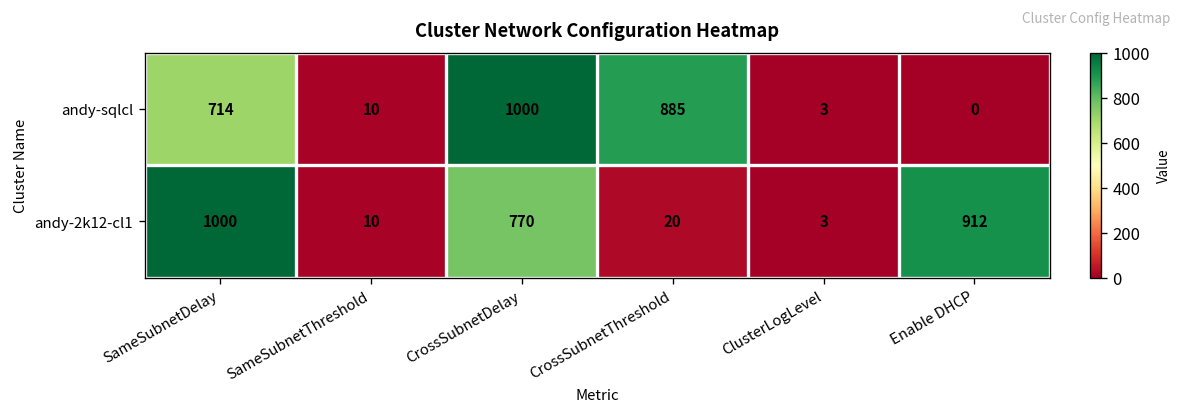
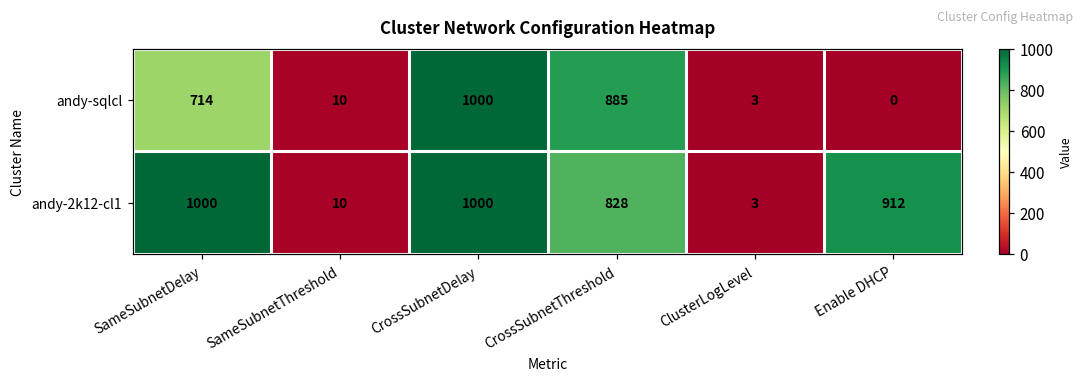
  {
    "andy-sqlcl": {
      "SameSubnetDelay": 714,
      "SameSubnetThreshold": 10,
      "CrossSubnetDelay": 1000,
      "CrossSubnetThreshold": 885,
      "ClusterLogLevel": 3,
      "Enable DHCP": 0
    },
    "andy-2k12-cl1": {
      "SameSubnetDelay": 1000,
      "SameSubnetThreshold": 10,
-     "CrossSubnetDelay": 770,
-     "CrossSubnetThreshold": 20,
+     "CrossSubnetDelay": 1000,
+     "CrossSubnetThreshold": 828,
      "ClusterLogLevel": 3,
      "Enable DHCP": 912
    }
  }
